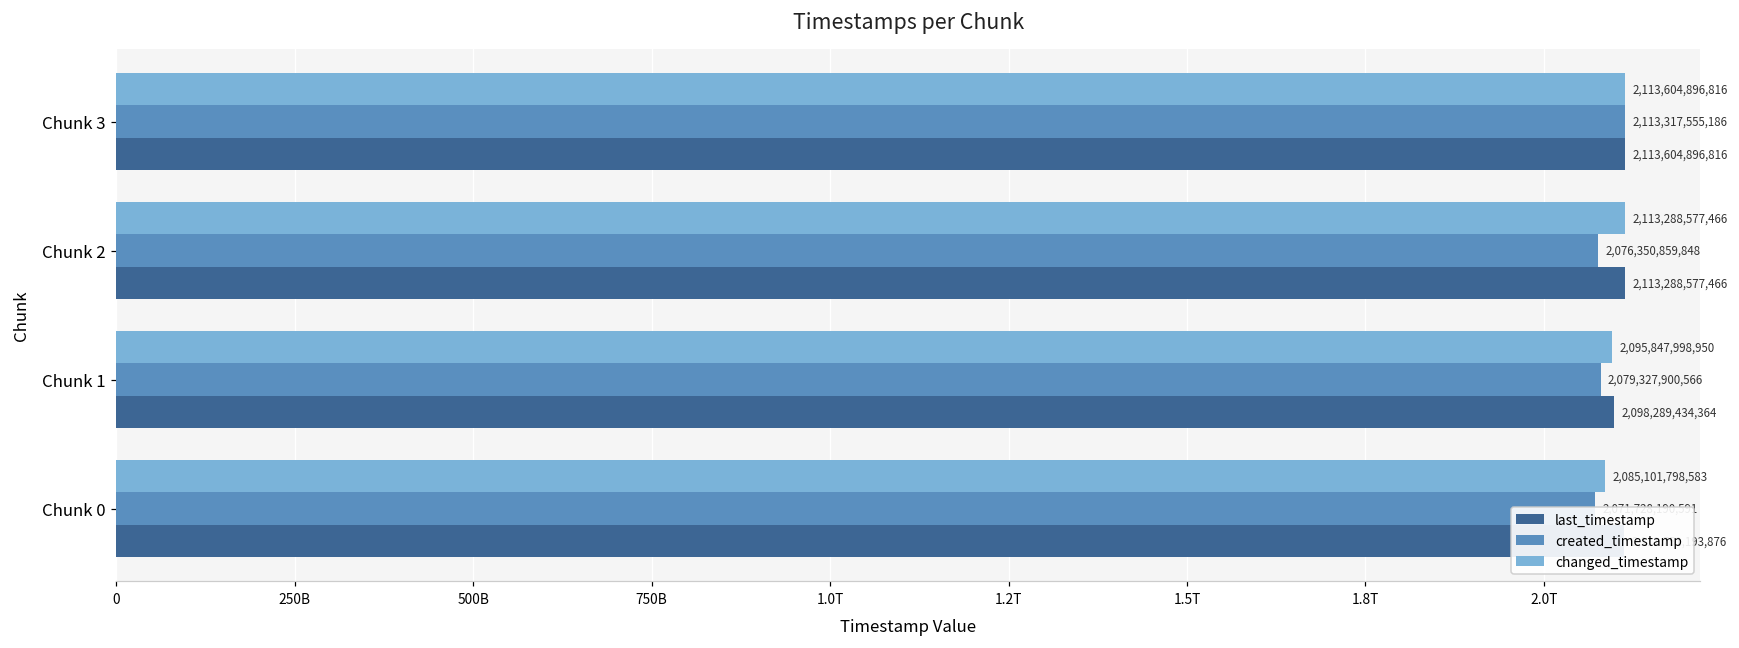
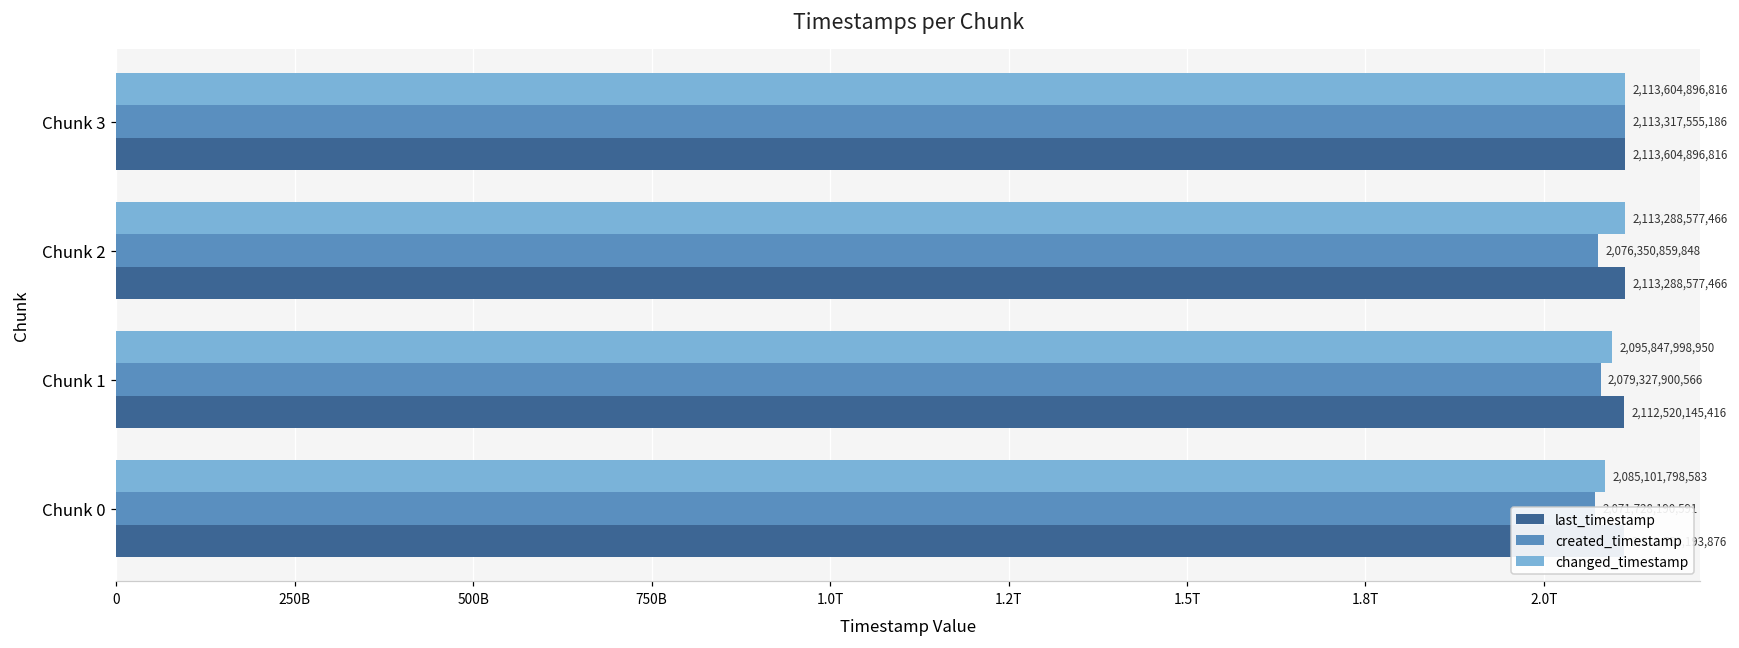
  {
    "last_timestamp": {
      "Chunk 3": "2,113,604,896,816",
      "Chunk 2": "2,113,288,577,466",
-     "Chunk 1": "2,098,289,434,364"
+     "Chunk 1": "2,112,520,145,416"
    }
  }
